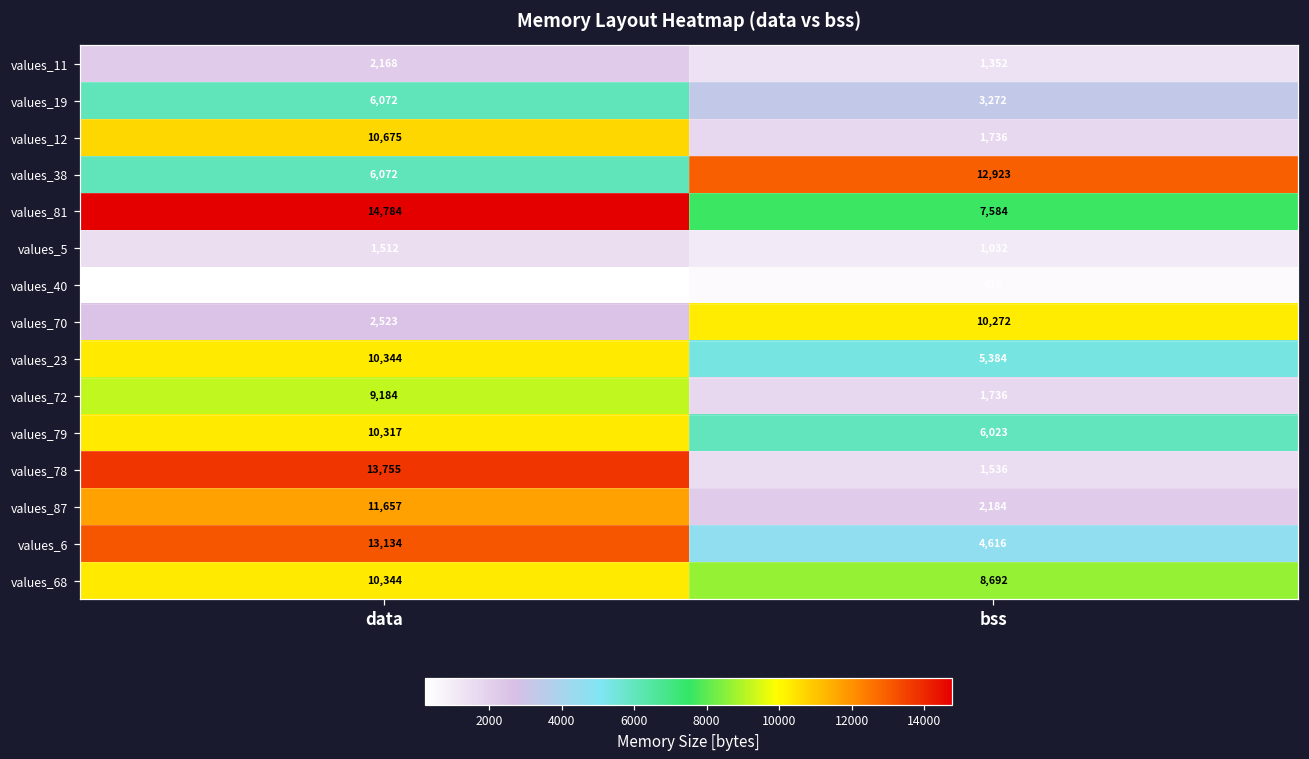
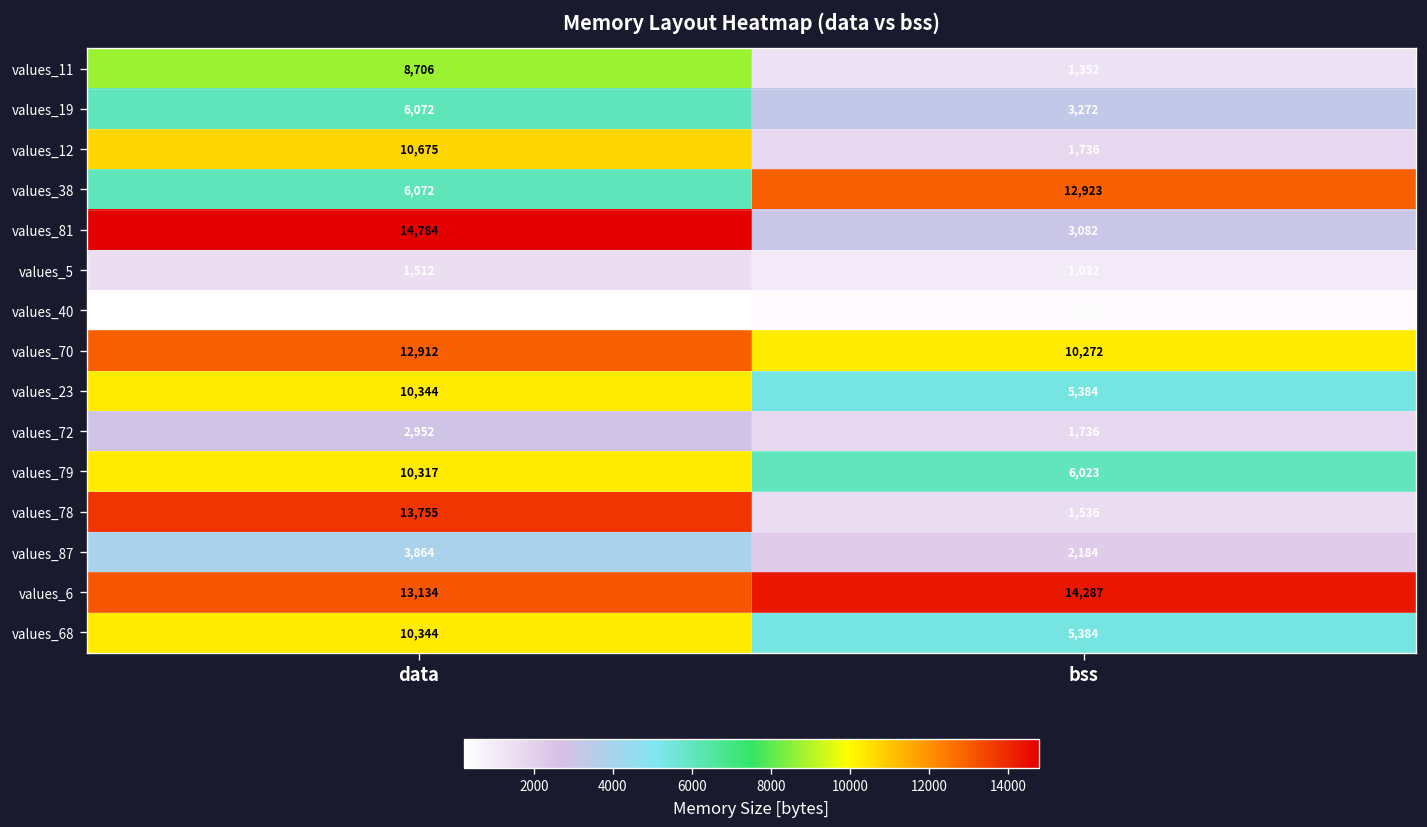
  {
    "values_11": {
-     "data": "2,168"
+     "data": "8,706"
    },
    "values_19": {
      "data": "6,072",
      "bss": "3,272"
    },
    "values_12": {
      "data": "10,675"
    },
    "values_38": {
      "data": "6,072",
      "bss": "12,923"
    },
    "values_81": {
      "data": "14,784",
-     "bss": "7,584"
+     "bss": "3,082"
    },
    "values_70": {
-     "data": "2,523",
+     "data": "12,912",
      "bss": "10,272"
    },
    "values_23": {
      "data": "10,344",
      "bss": "5,384"
    },
    "values_72": {
-     "data": "9,184"
+     "data": "2,952"
    },
    "values_79": {
      "data": "10,317",
      "bss": "6,023"
    },
    "values_78": {
      "data": "13,755"
    },
    "values_87": {
-     "data": "11,657",
+     "data": "3,864",
      "bss": "2,184"
    },
    "values_6": {
      "data": "13,134",
-     "bss": "4,616"
+     "bss": "14,287"
    },
    "values_68": {
      "data": "10,344",
-     "bss": "8,692"
+     "bss": "5,384"
    }
  }
